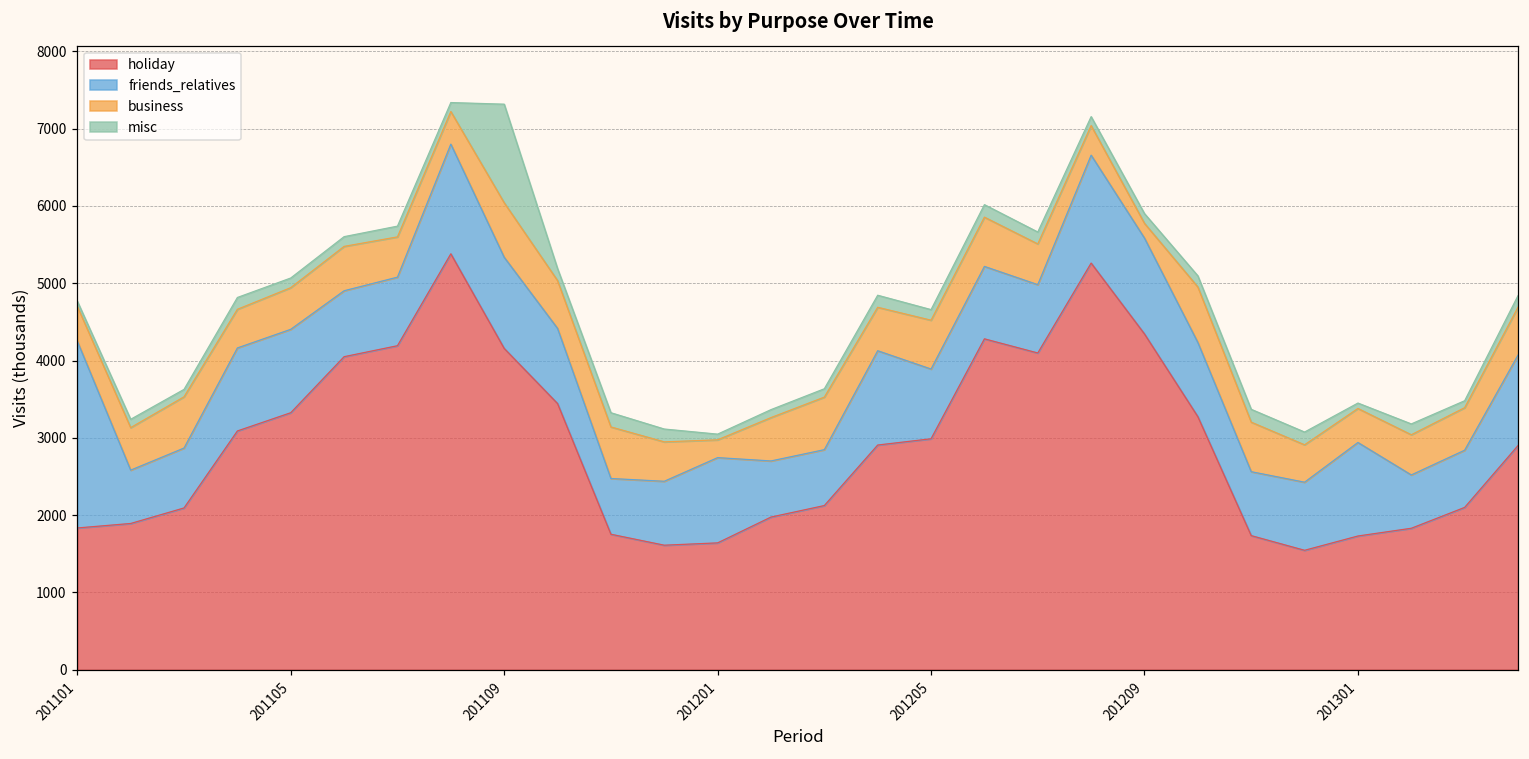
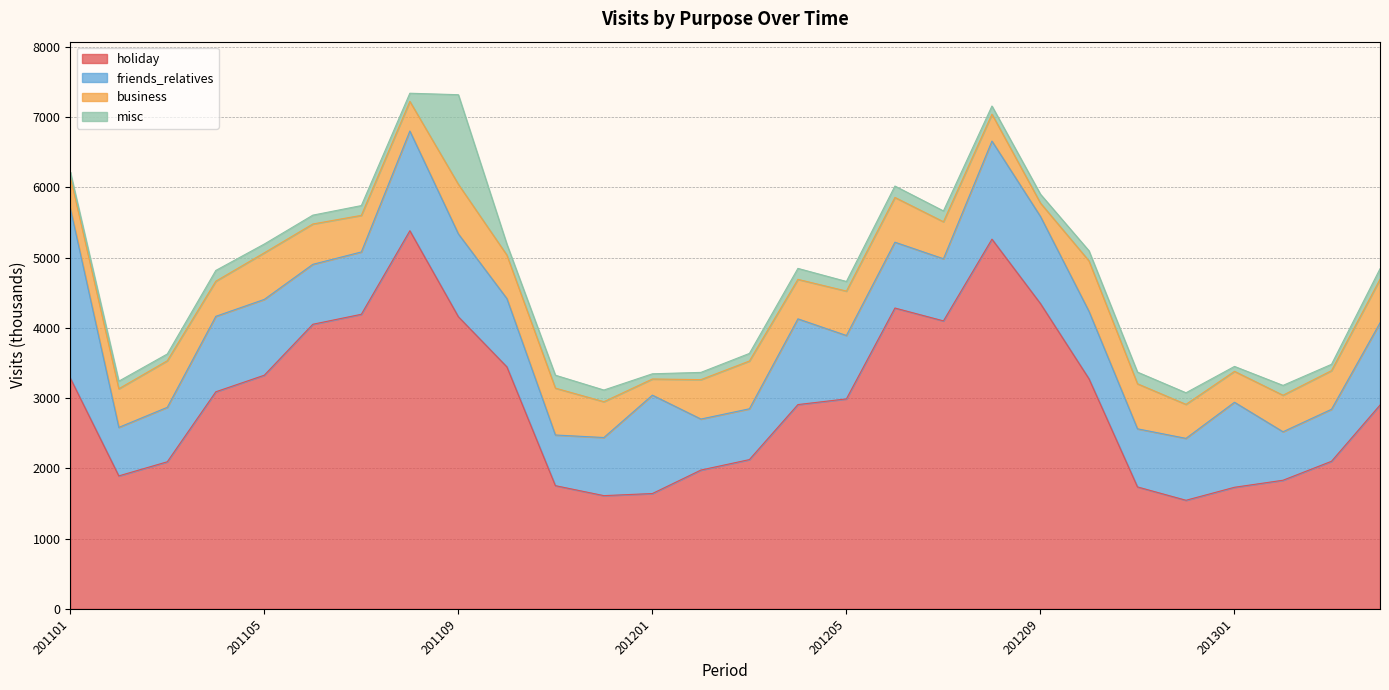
  {
    "holiday": {
-     "201101": 1800,
+     "201101": 3300,
      "201105": 3300,
      "201109": 4200,
      "201201": 1600,
      "201205": 3000,
      "201209": 4300,
      "201301": 1700
    },
    "friends_relatives": {
      "201101": 2400,
      "201105": 1100,
      "201109": 1200,
-     "201201": 1100,
+     "201201": 1400,
      "201205": 900,
      "201209": 1200,
      "201301": 1200
    },
    "business": {
      "201101": 500,
-     "201105": 500,
+     "201105": 700,
      "201109": 700,
      "201201": 200,
      "201205": 600,
      "201209": 200,
      "201301": 400
    },
    "misc": {
      "201101": 100,
      "201105": 100,
      "201109": 1300,
      "201201": 100,
      "201205": 100,
      "201209": 100,
      "201301": 100
    }
  }
